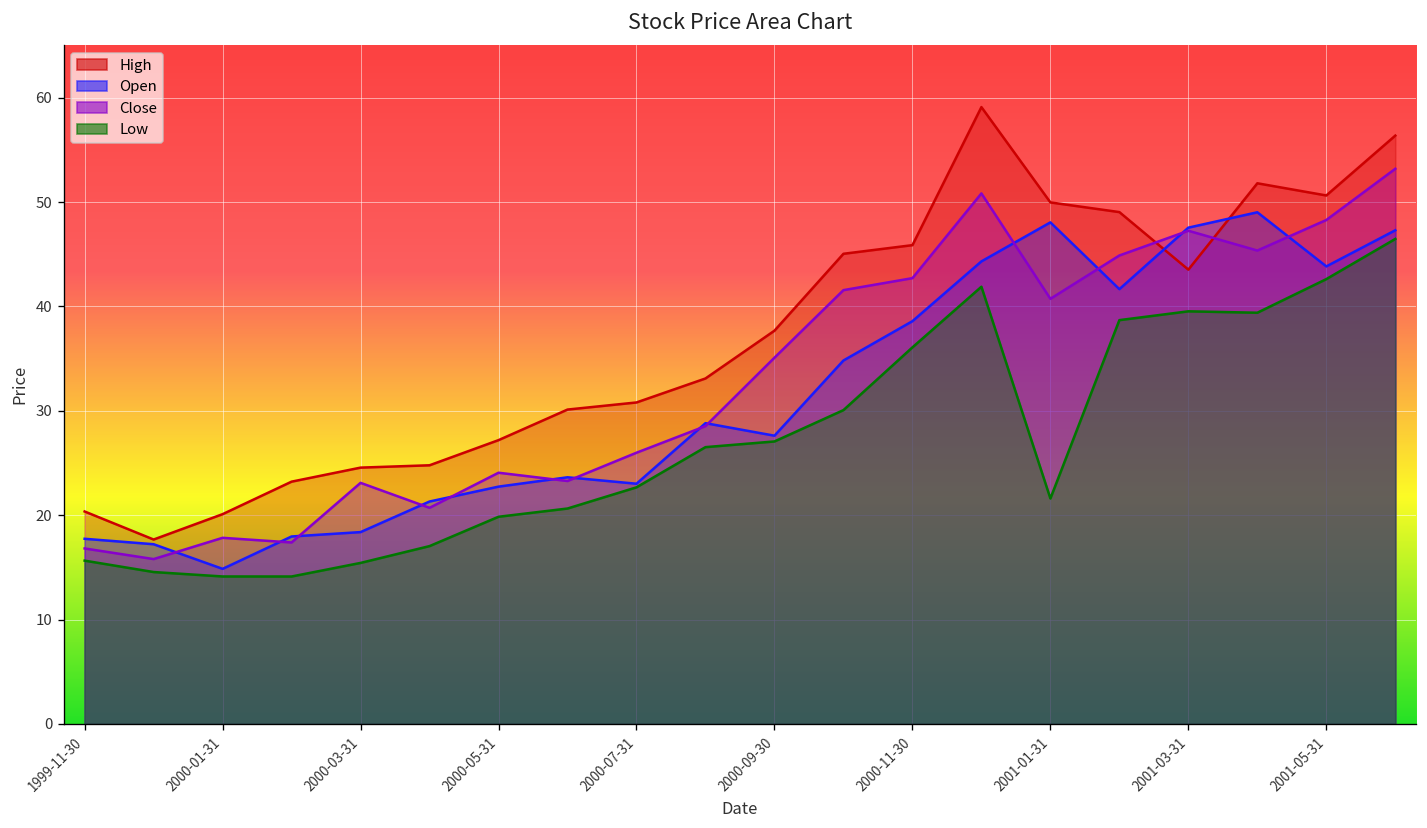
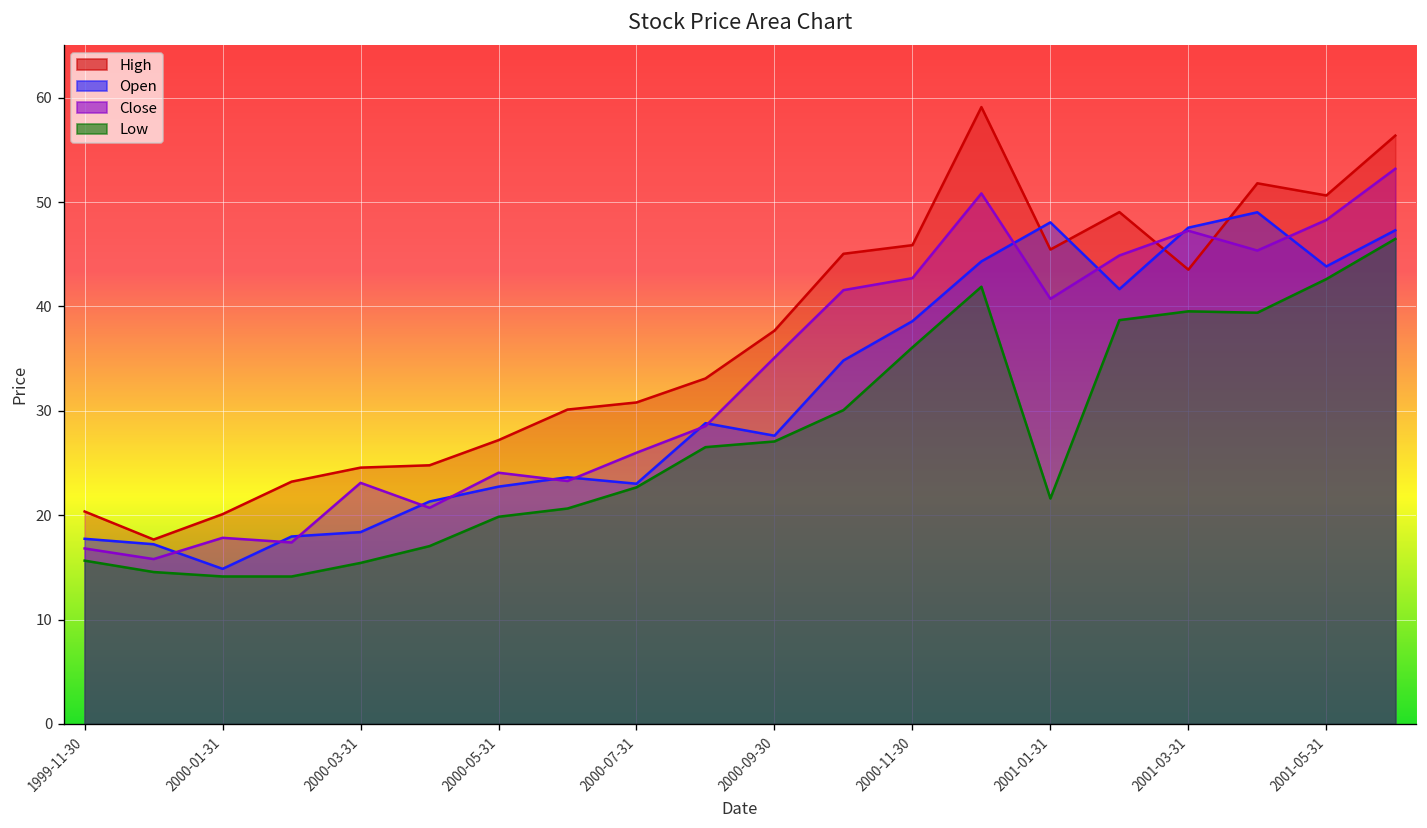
  {
    "High": {
      "1999-11-30": 20,
      "2000-01-31": 20,
      "2000-03-31": 25,
      "2000-05-31": 27,
      "2000-07-31": 31,
      "2000-09-30": 38,
      "2000-11-30": 46,
-     "2001-01-31": 50,
+     "2001-01-31": 45,
      "2001-03-31": 44,
      "2001-05-31": 51
    },
    "Open": {
      "1999-11-30": 18,
      "2000-01-31": 15,
      "2000-03-31": 18,
      "2000-05-31": 23,
      "2000-07-31": 23,
      "2000-09-30": 28,
      "2000-11-30": 39,
      "2001-01-31": 48,
      "2001-03-31": 48,
      "2001-05-31": 44
    },
    "Close": {
      "1999-11-30": 17,
      "2000-01-31": 18,
      "2000-03-31": 23,
      "2000-05-31": 24,
      "2000-07-31": 26,
      "2000-09-30": 35,
      "2000-11-30": 43,
      "2001-01-31": 41,
      "2001-03-31": 47,
      "2001-05-31": 48
    },
    "Low": {
      "1999-11-30": 16,
      "2000-01-31": 14,
      "2000-03-31": 15,
      "2000-05-31": 20,
      "2000-07-31": 23,
      "2000-09-30": 27,
      "2000-11-30": 36,
      "2001-01-31": 22,
      "2001-03-31": 40,
      "2001-05-31": 43
    }
  }
